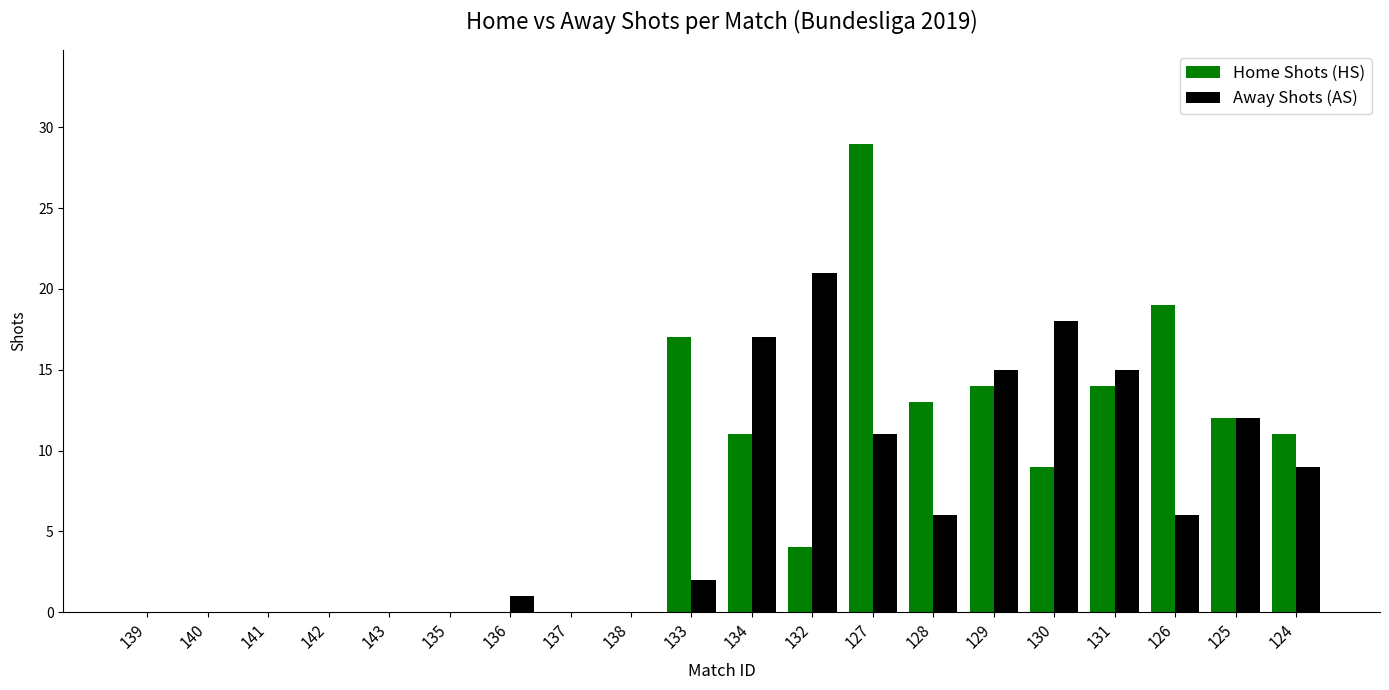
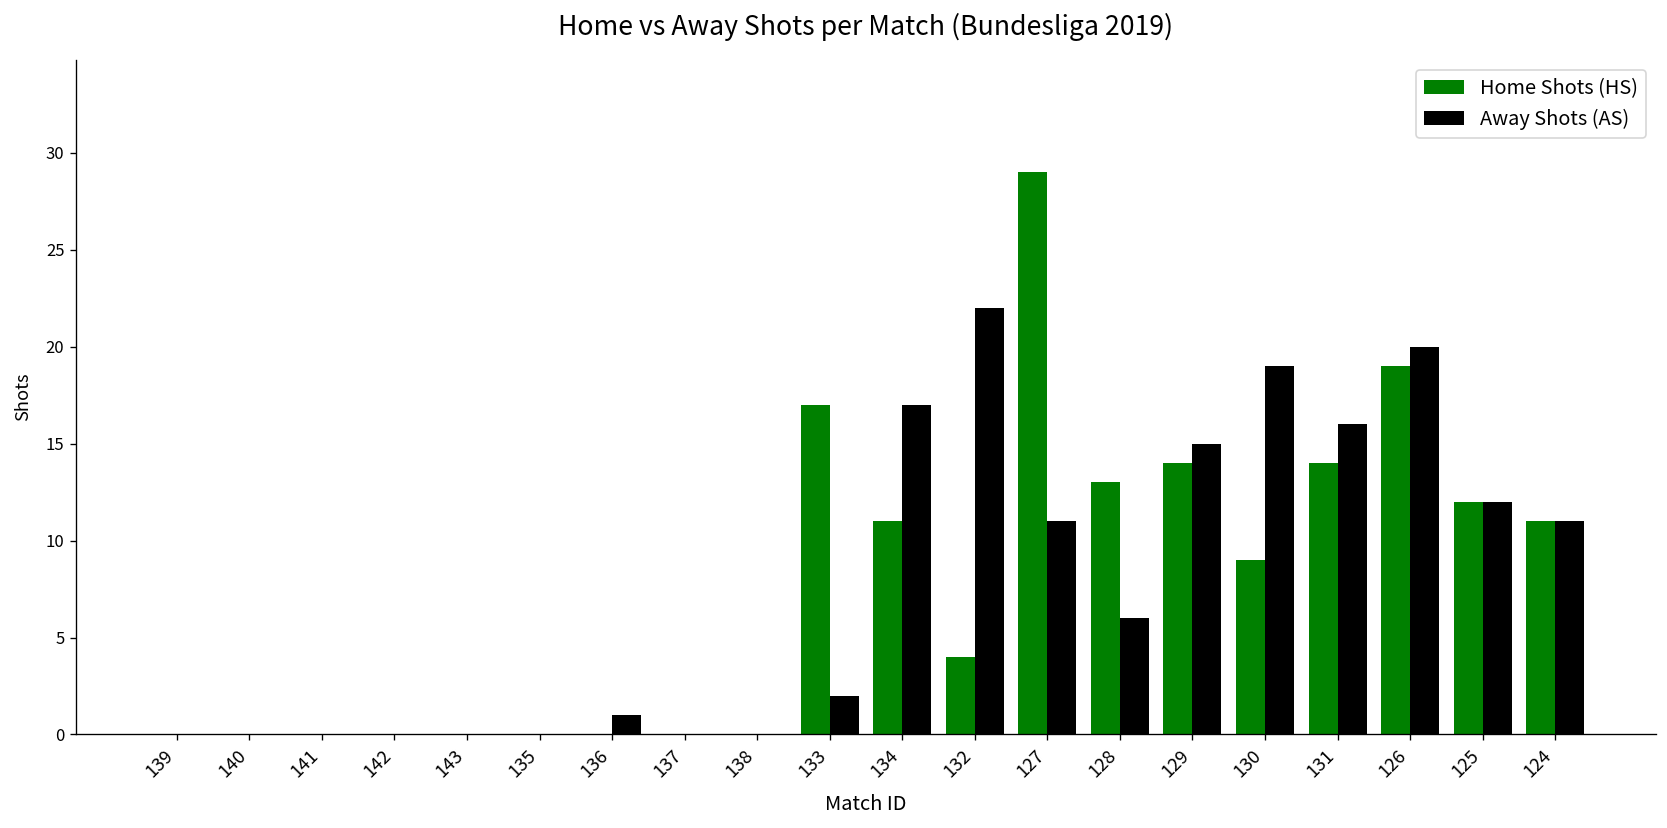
  {
    "Home Shots (HS)": {
      "139": 0,
      "140": 0,
      "141": 0,
      "142": 0,
      "143": 0,
      "135": 0,
      "136": 0,
      "137": 0,
      "138": 0,
      "133": 17,
      "134": 11,
      "132": 4,
      "127": 29,
      "128": 13,
      "129": 14,
      "130": 9,
      "131": 14,
      "126": 19,
      "125": 12,
      "124": 11
    },
    "Away Shots (AS)": {
      "139": 0,
      "140": 0,
      "141": 0,
      "142": 0,
      "143": 0,
      "135": 0,
      "136": 1,
      "137": 0,
      "138": 0,
      "133": 2,
      "134": 17,
-     "132": 21,
+     "132": 22,
      "127": 11,
      "128": 6,
      "129": 15,
-     "130": 18,
-     "131": 15,
-     "126": 6,
+     "130": 19,
+     "131": 16,
+     "126": 20,
      "125": 12,
-     "124": 9
+     "124": 11
    }
  }
